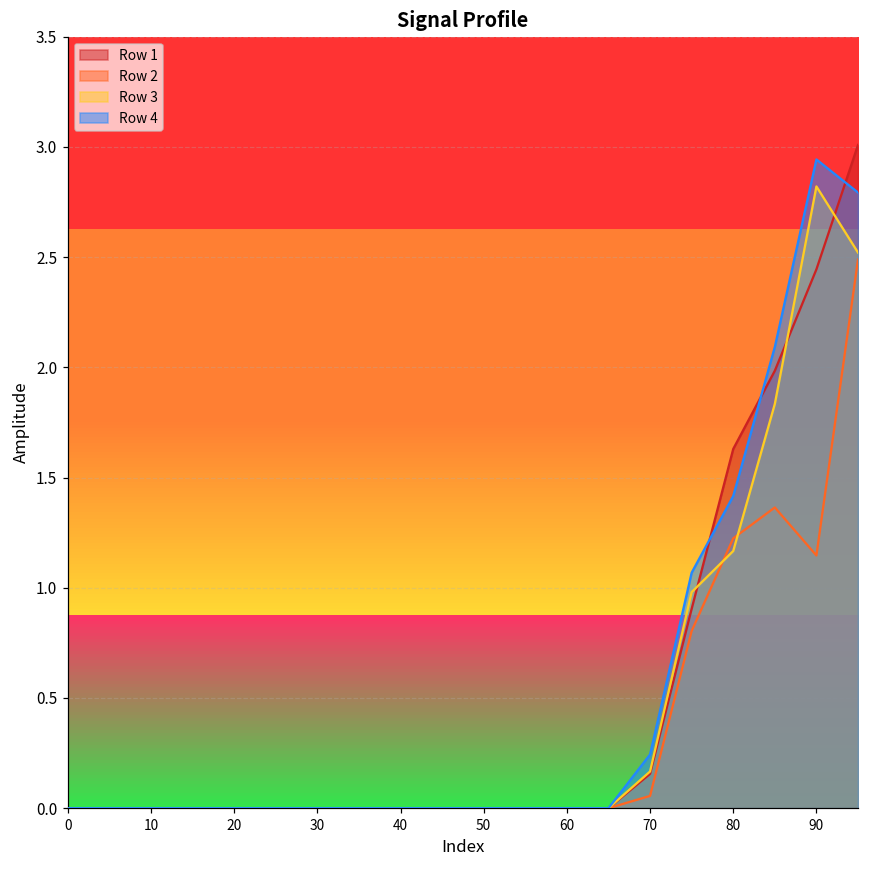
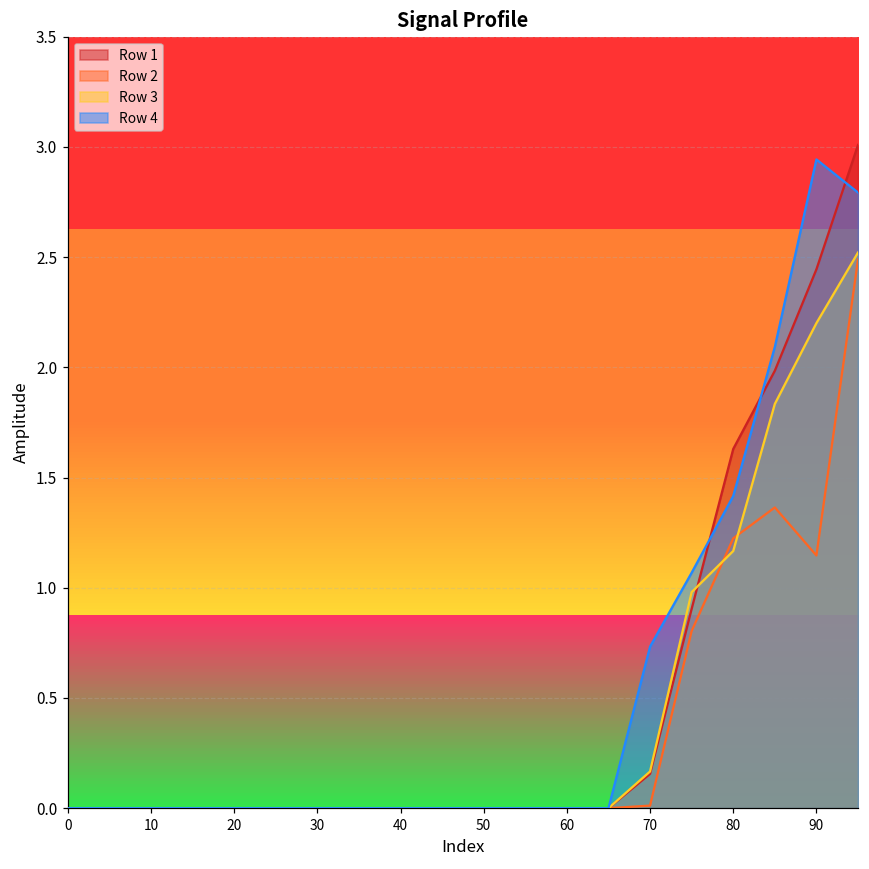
  {
    "Row 1": {
      "80": 1.63,
      "90": 2.44
    },
    "Row 2": {
-     "70": 0.06,
+     "70": 0.01,
      "80": 1.22,
      "90": 1.15
    },
    "Row 3": {
      "80": 1.17,
-     "90": 2.82
+     "90": 2.20
    },
    "Row 4": {
-     "70": 0.24,
+     "70": 0.73,
      "80": 1.42,
      "90": 2.94
    }
  }
